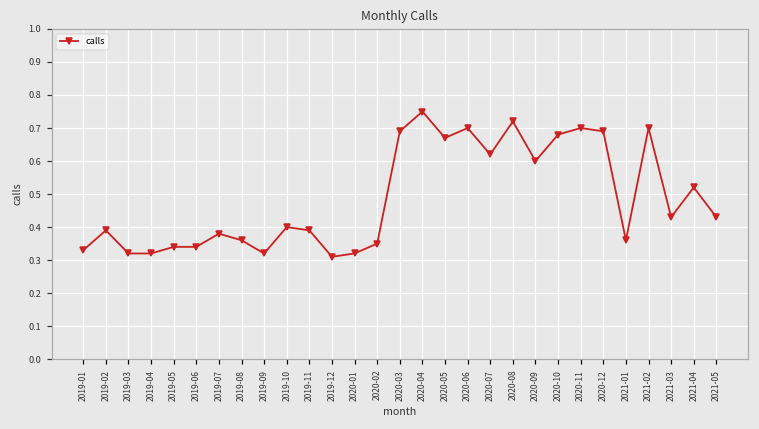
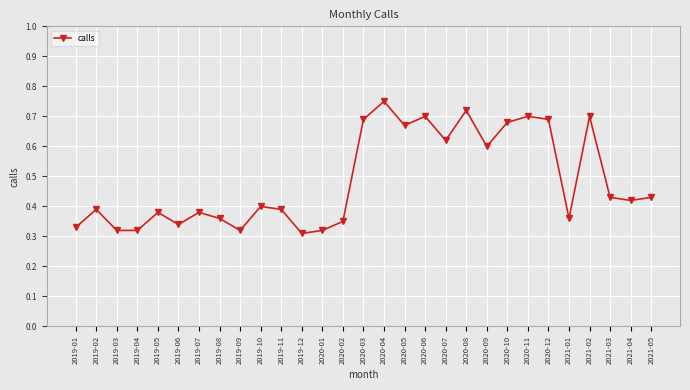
  {
    "2019-01": 0.33,
    "2019-02": 0.39,
    "2019-03": 0.32,
    "2019-04": 0.32,
-   "2019-05": 0.34,
+   "2019-05": 0.38,
    "2019-06": 0.34,
    "2019-07": 0.38,
    "2019-08": 0.36,
    "2019-09": 0.32,
    "2019-10": 0.40,
    "2019-11": 0.39,
    "2019-12": 0.31,
    "2020-01": 0.32,
    "2020-02": 0.35,
    "2020-03": 0.69,
    "2020-04": 0.75,
    "2020-05": 0.67,
    "2020-06": 0.70,
    "2020-07": 0.62,
    "2020-08": 0.72,
    "2020-09": 0.60,
    "2020-10": 0.68,
    "2020-11": 0.70,
    "2020-12": 0.69,
    "2021-01": 0.36,
    "2021-02": 0.70,
    "2021-03": 0.43,
-   "2021-04": 0.52,
+   "2021-04": 0.42,
    "2021-05": 0.43
  }
